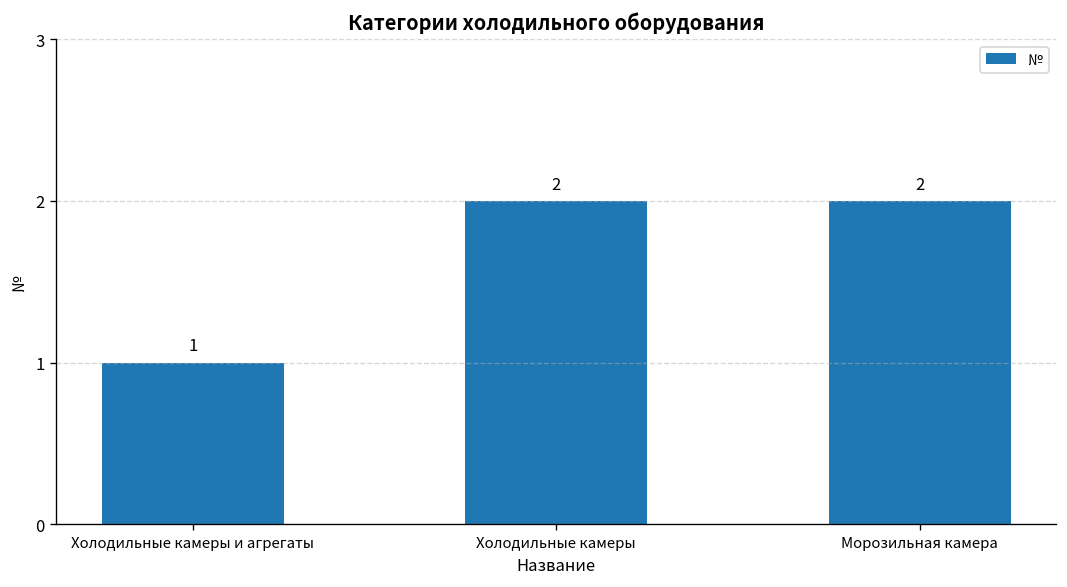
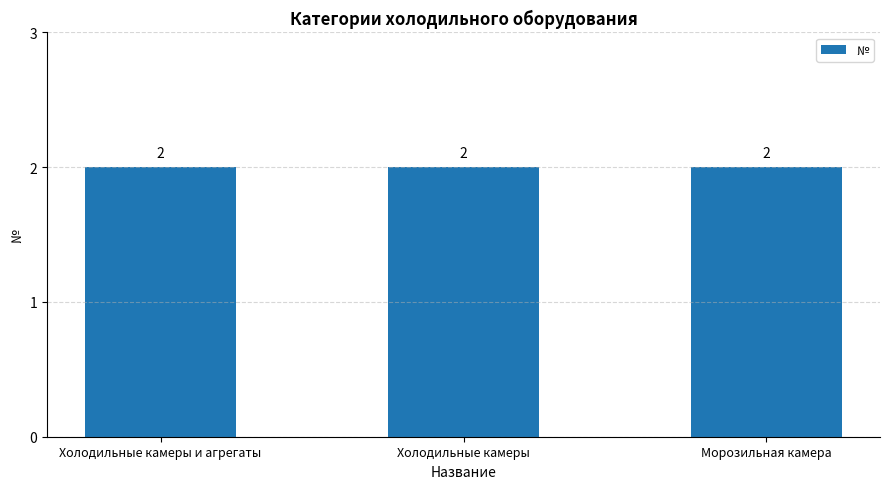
  {
-   "Холодильные камеры и агрегаты": 1,
+   "Холодильные камеры и агрегаты": 2,
    "Холодильные камеры": 2,
    "Морозильная камера": 2
  }
